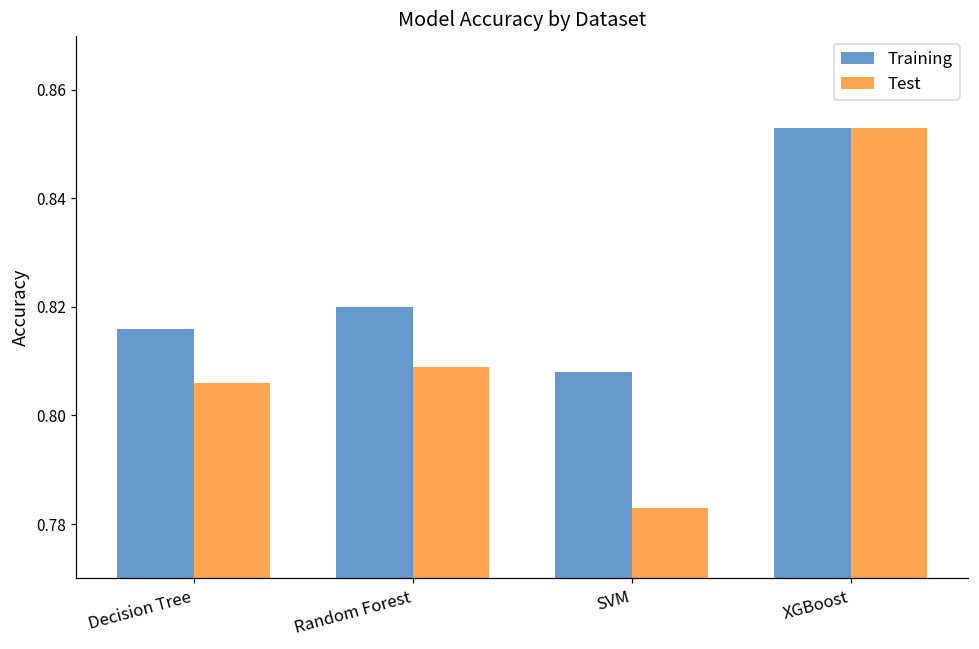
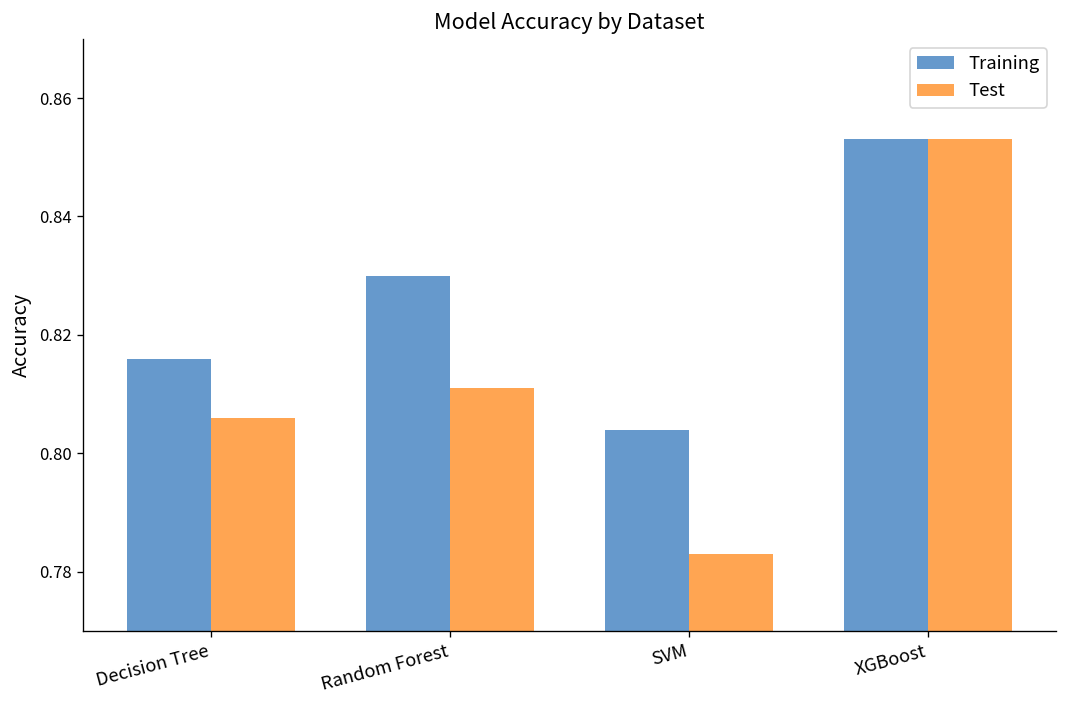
  {
    "Training": {
      "Decision Tree": 0.816,
-     "Random Forest": 0.82,
-     "SVM": 0.808,
+     "Random Forest": 0.83,
+     "SVM": 0.804,
      "XGBoost": 0.853
    },
    "Test": {
      "Decision Tree": 0.806,
-     "Random Forest": 0.809,
+     "Random Forest": 0.811,
      "SVM": 0.783,
      "XGBoost": 0.853
    }
  }
